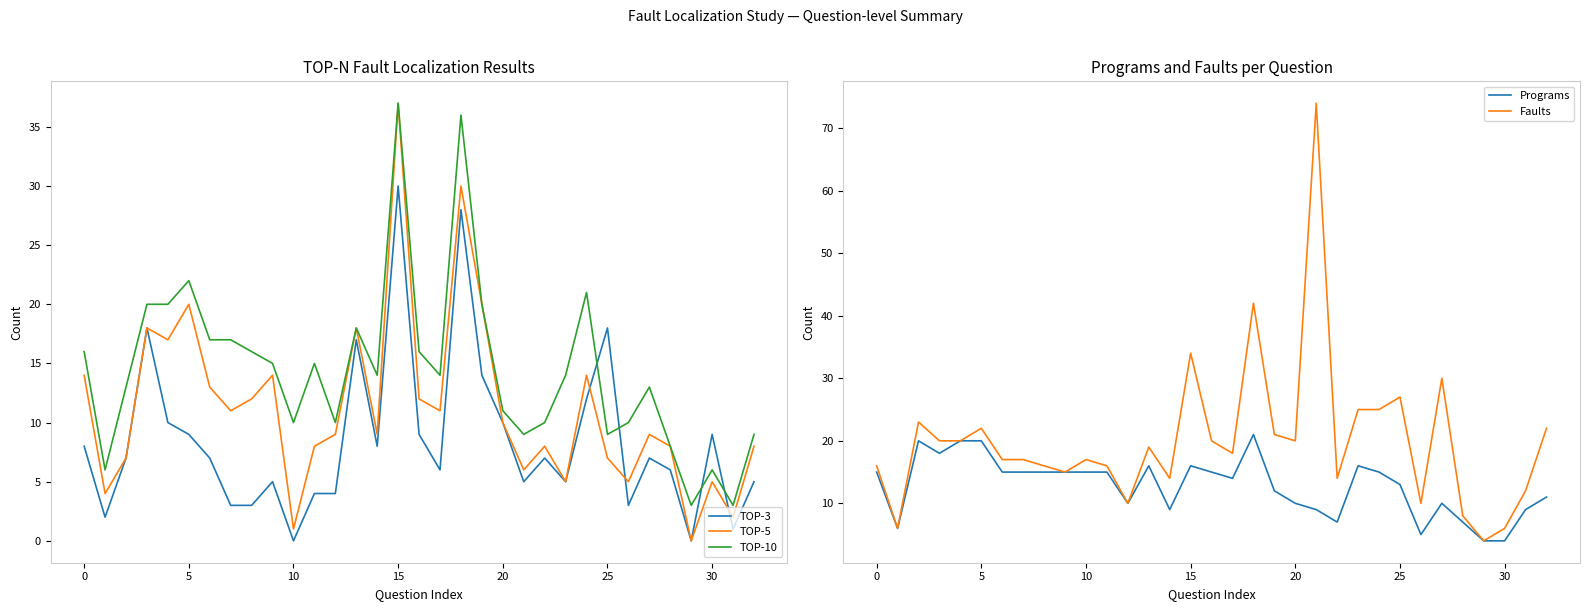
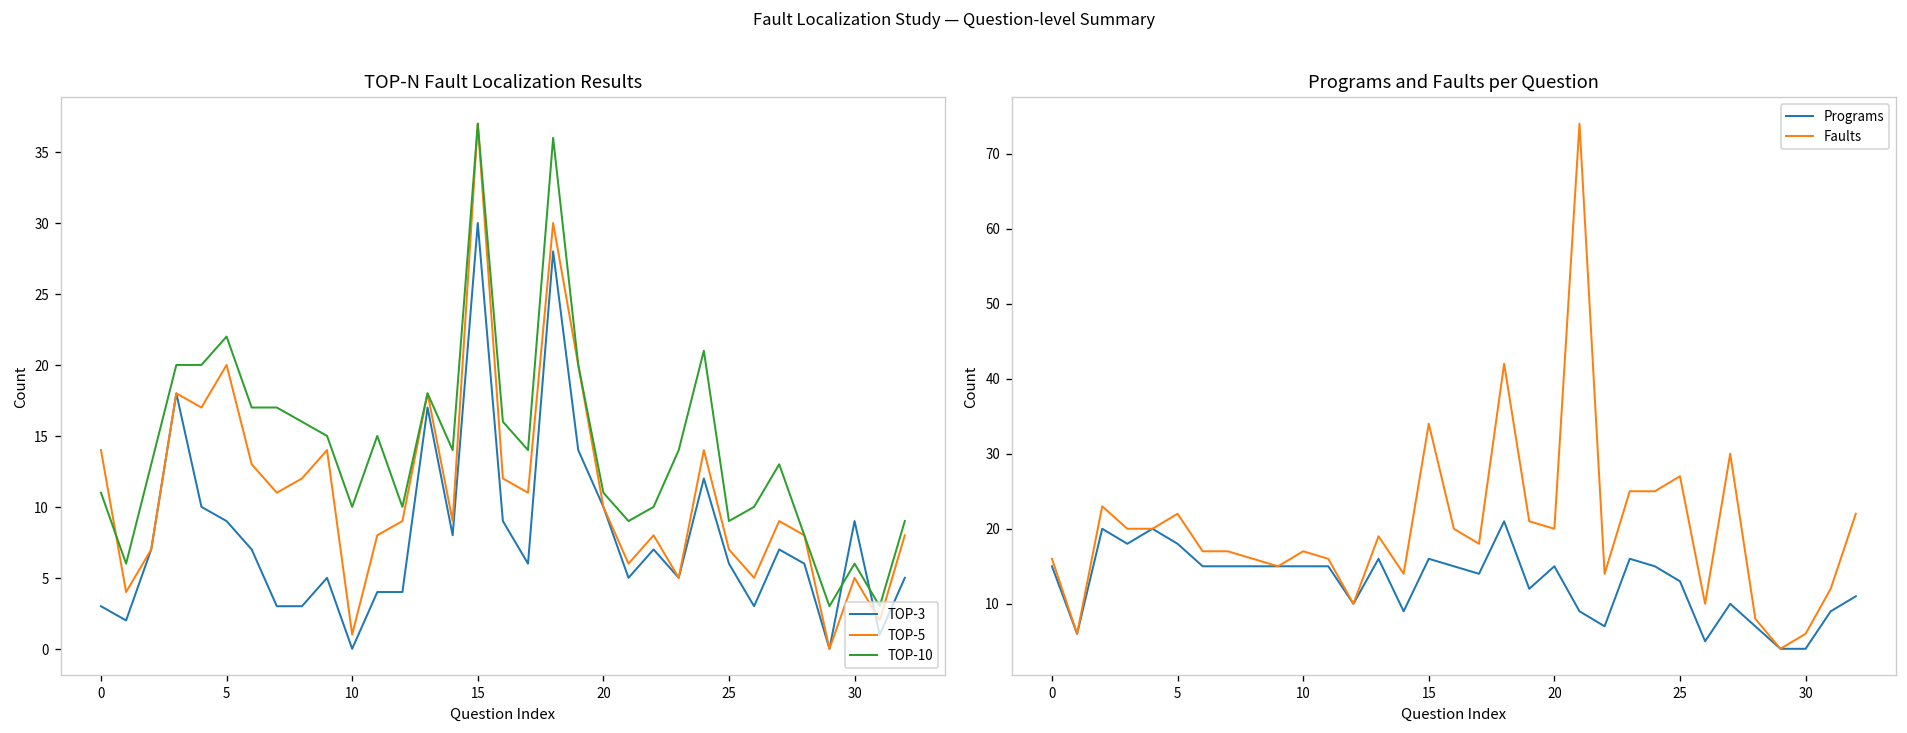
  {
    "TOP-N Fault Localization Results": {
      "TOP-3": {
-       "0": 8,
+       "0": 3,
        "5": 9,
        "10": 0,
        "15": 30,
-       "25": 18,
+       "25": 6,
        "30": 9
      },
      "TOP-5": {
        "0": 14,
        "5": 20,
        "10": 1,
        "25": 7,
        "30": 5
      },
      "TOP-10": {
-       "0": 16,
+       "0": 11,
        "5": 22,
        "10": 10,
        "20": 11,
        "25": 9,
        "30": 6
      }
    },
    "Programs and Faults per Question": {
      "Programs": {
        "0": 15,
-       "5": 20,
+       "5": 18,
        "10": 15,
        "15": 16,
-       "20": 10,
+       "20": 15,
        "25": 13,
        "30": 4
      },
      "Faults": {
        "0": 16,
        "5": 22,
        "10": 17,
        "15": 34,
        "20": 20,
        "25": 27,
        "30": 6
      }
    }
  }
